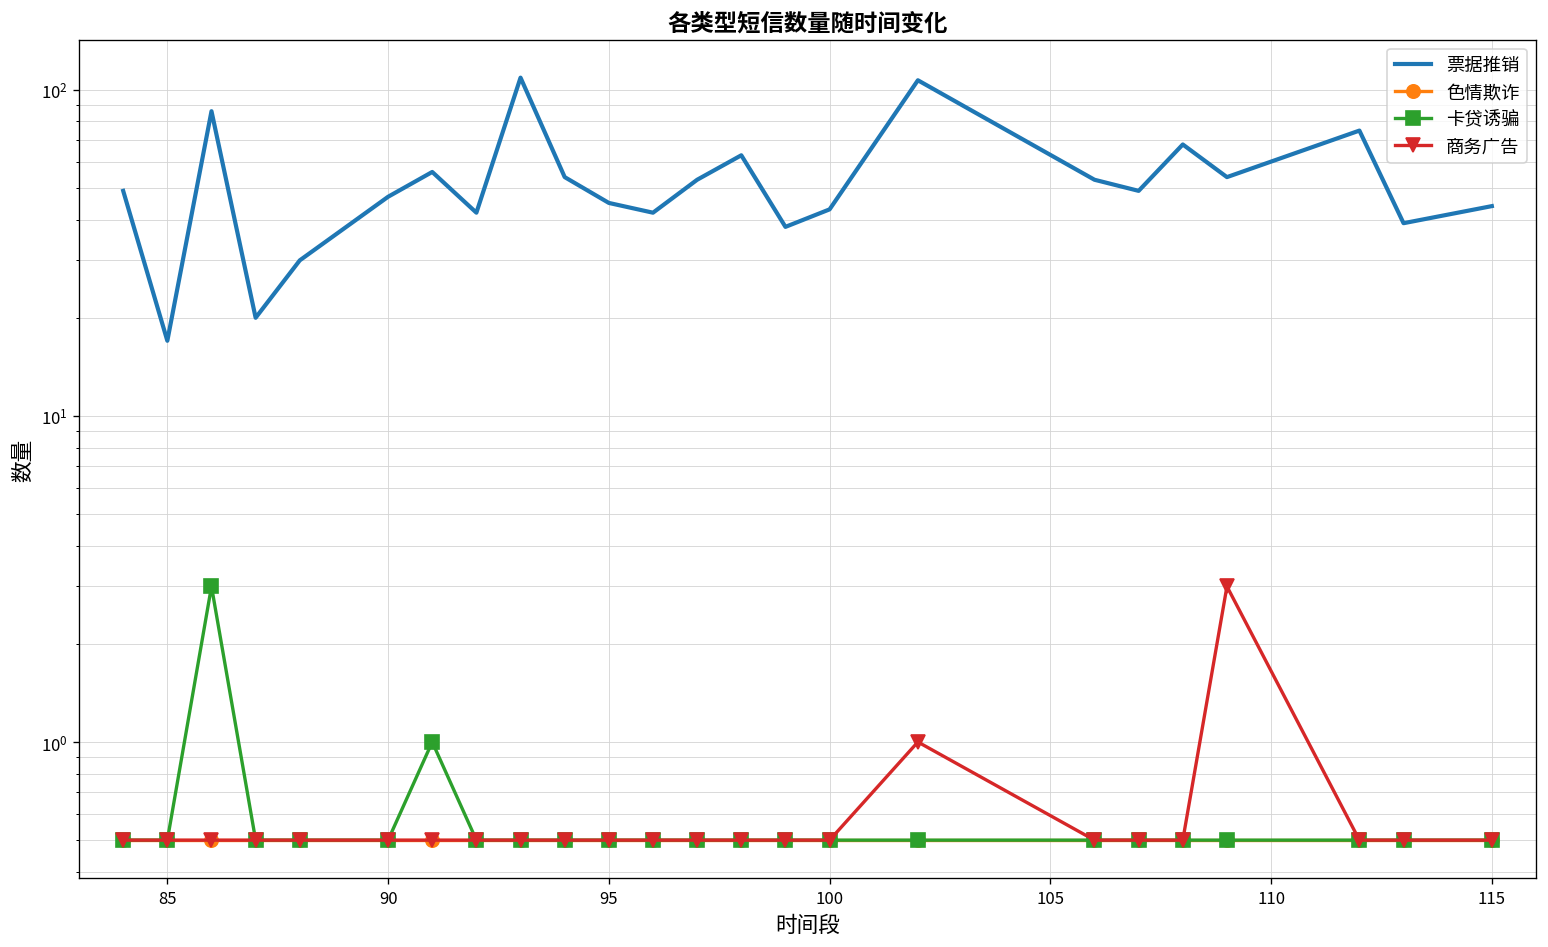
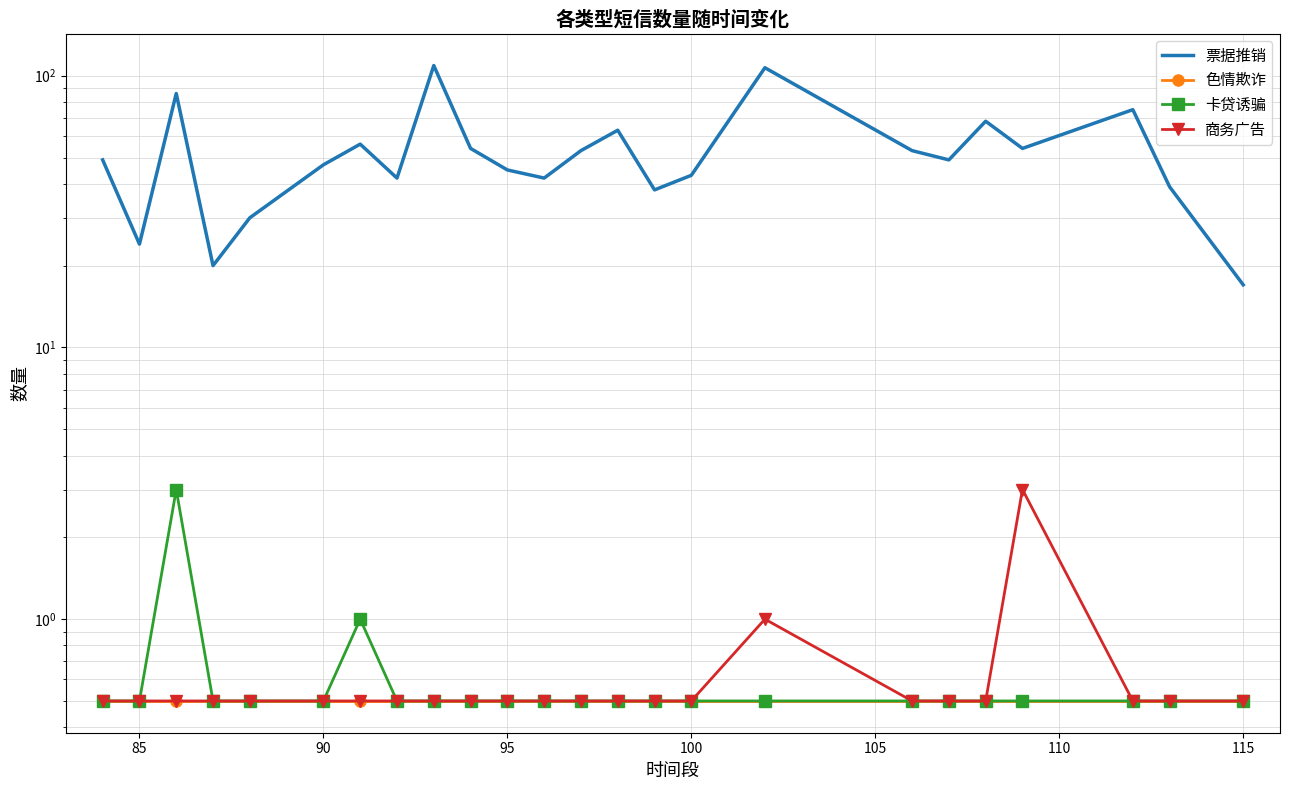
  {
    "票据推销": {
-     "85": 17,
+     "85": 24,
      "90": 47,
      "95": 45,
      "100": 43,
-     "115": 44
+     "115": 17
    }
  }
